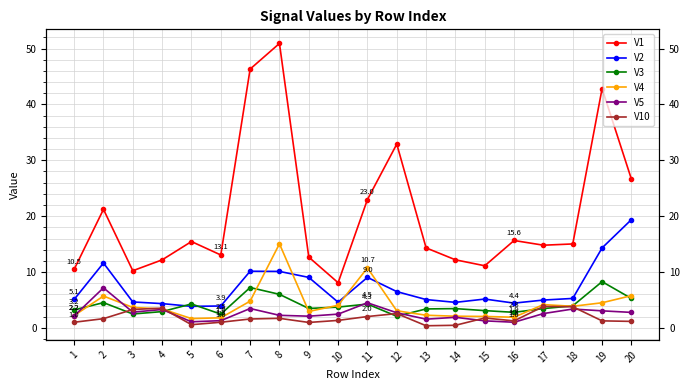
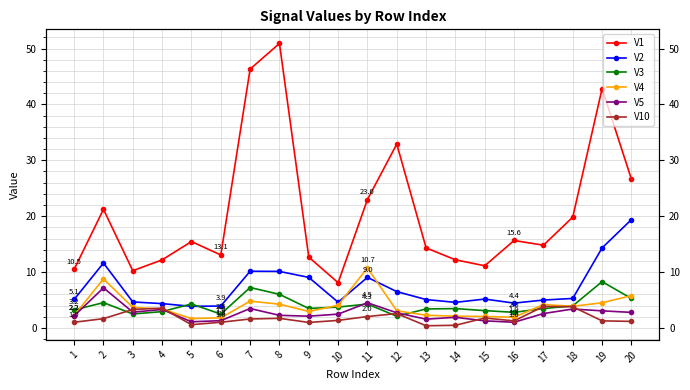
  {
    "V1": {
      "2": 21,
      "3": 10,
      "4": 12,
      "5": 15,
      "7": 46,
      "8": 51,
      "9": 13,
      "10": 8,
      "12": 33,
      "13": 14,
      "14": 12,
      "15": 11,
      "17": 15,
-     "18": 15,
+     "18": 20,
      "19": 43,
      "20": 27
    },
    "V2": {
      "1": 5.1,
      "6": 3.9,
      "16": 4.4
    },
    "V3": {
      "2": 5,
      "7": 7,
      "8": 6,
      "9": 3,
      "12": 2,
      "13": 3,
      "14": 3,
      "15": 3,
      "19": 8,
      "20": 5
    },
    "V4": {
-     "2": 6,
+     "2": 9,
      "5": 2,
      "7": 5,
-     "8": 15,
+     "8": 4,
      "9": 3,
      "13": 2,
      "19": 5,
      "20": 6
    },
    "V5": {
      "2": 7,
      "5": 1,
      "7": 3,
      "8": 2,
      "9": 2,
      "10": 2,
      "13": 2,
      "17": 3,
      "19": 3,
      "20": 3
    },
    "V10": {
      "2": 2,
      "5": 1,
      "7": 2,
      "8": 2,
      "9": 1,
      "10": 1,
      "13": 0,
      "14": 0,
      "19": 1,
      "20": 1
    }
  }
